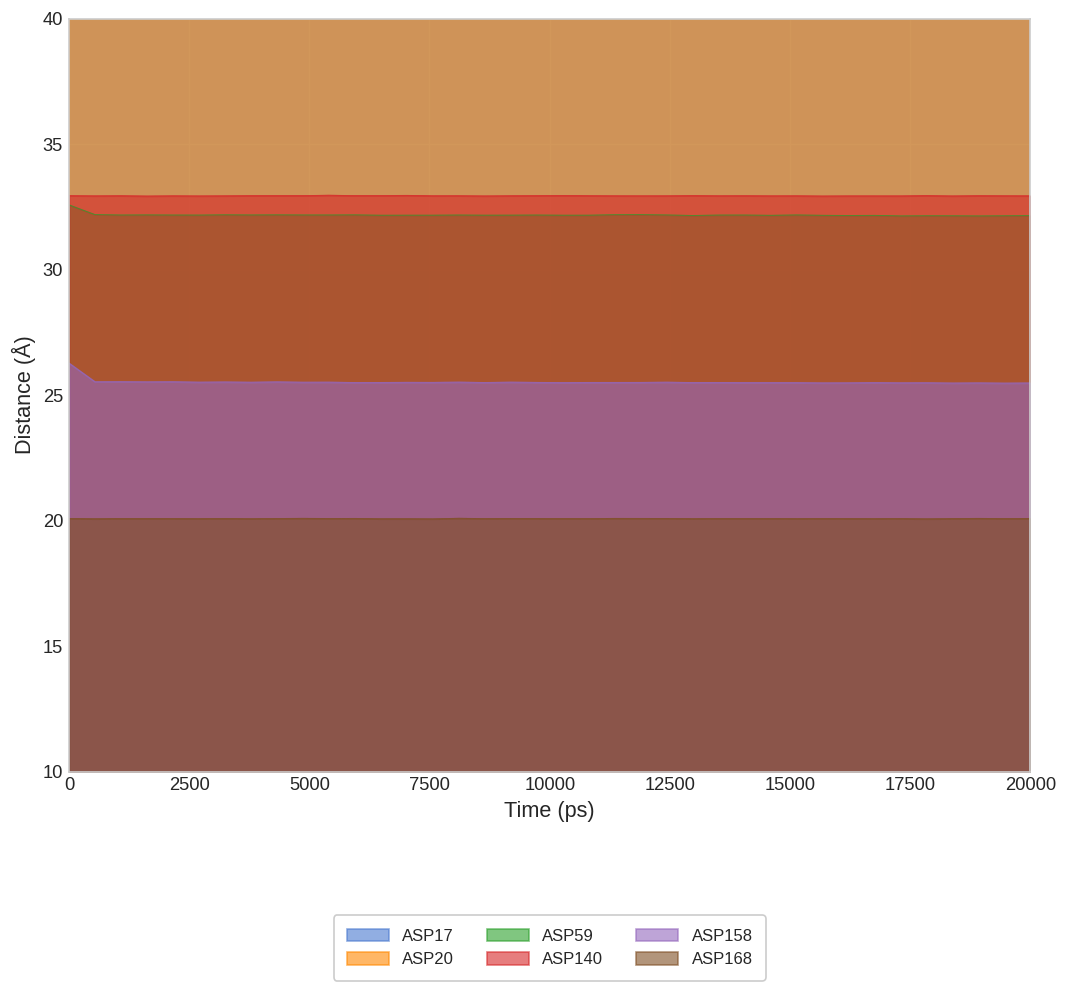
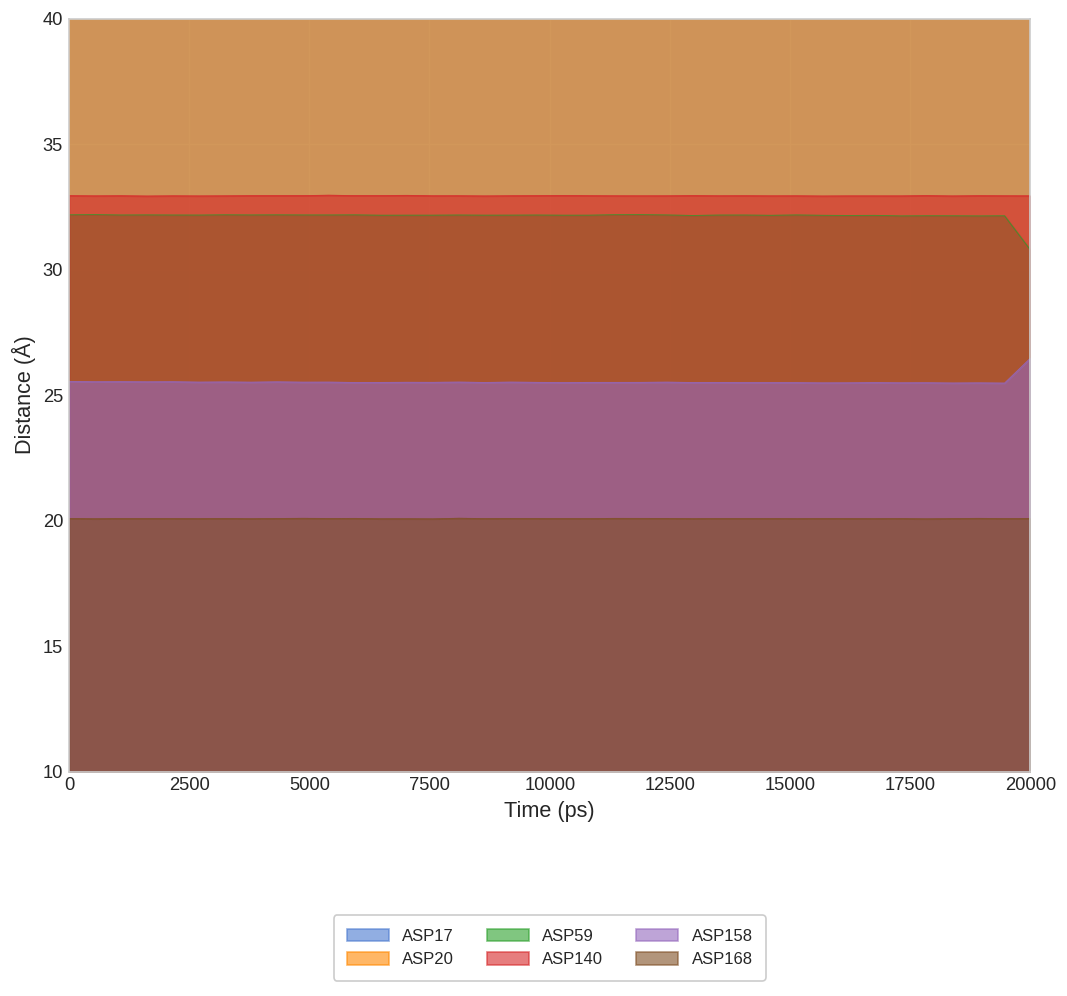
  {
    "ASP59": {
-     "0": 32.6,
-     "20000": 32.1
+     "0": 32.2,
+     "20000": 30.8
    },
    "ASP140": {
      "0": 32.9,
      "20000": 32.9
    },
    "ASP158": {
-     "0": 26.3,
-     "20000": 25.5
+     "0": 25.5,
+     "20000": 26.5
    },
    "ASP168": {
      "0": 20.1,
      "20000": 20.1
    }
  }
